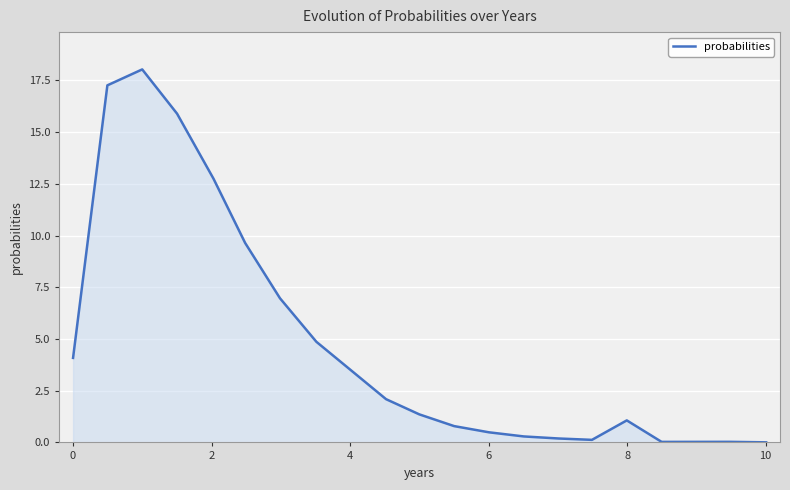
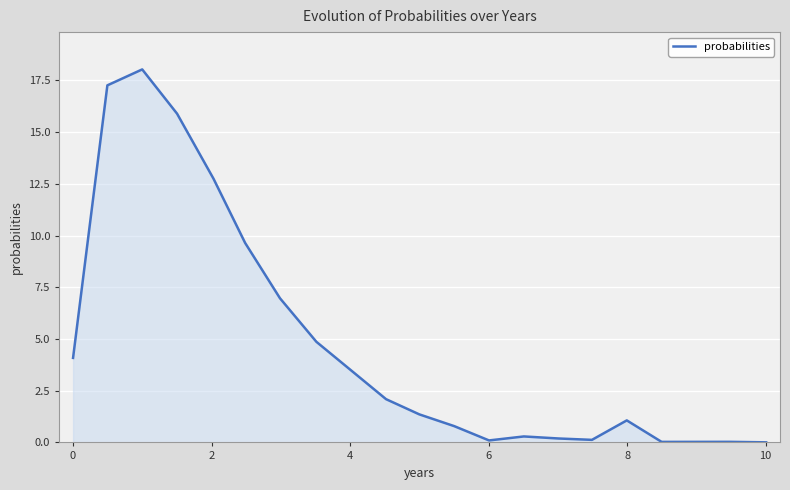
  {
    "0": 4.1,
-   "6": 0.5,
+   "6": 0.1,
    "8": 1.1,
    "10": 0.0
  }
